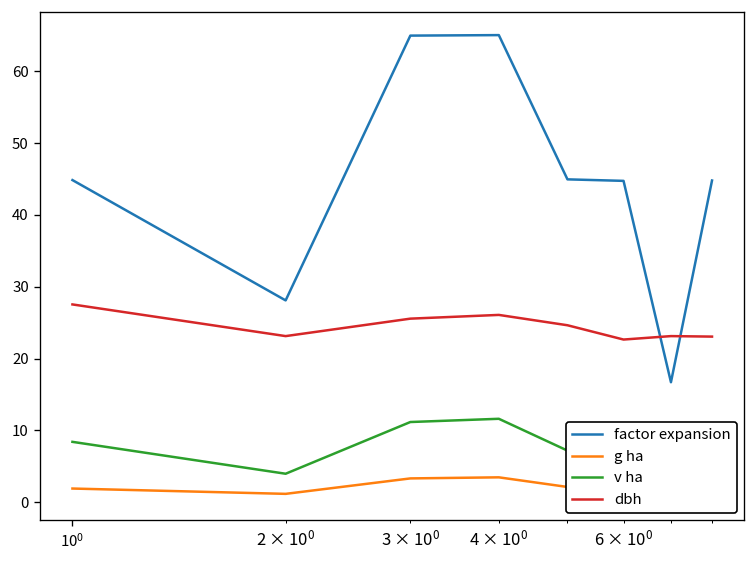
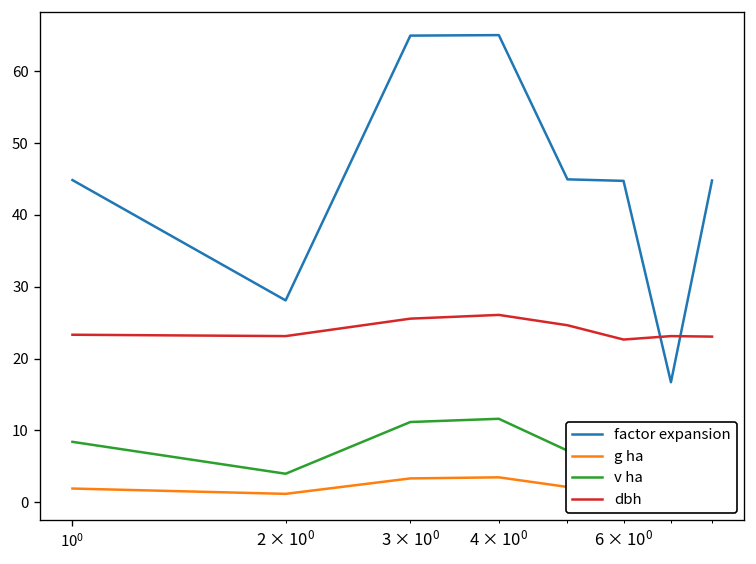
  {
    "factor expansion": {
      "10^0": 45
    },
    "g ha": {
      "10^0": 2
    },
    "v ha": {
      "10^0": 8
    },
    "dbh": {
-     "10^0": 28
+     "10^0": 23
    }
  }
